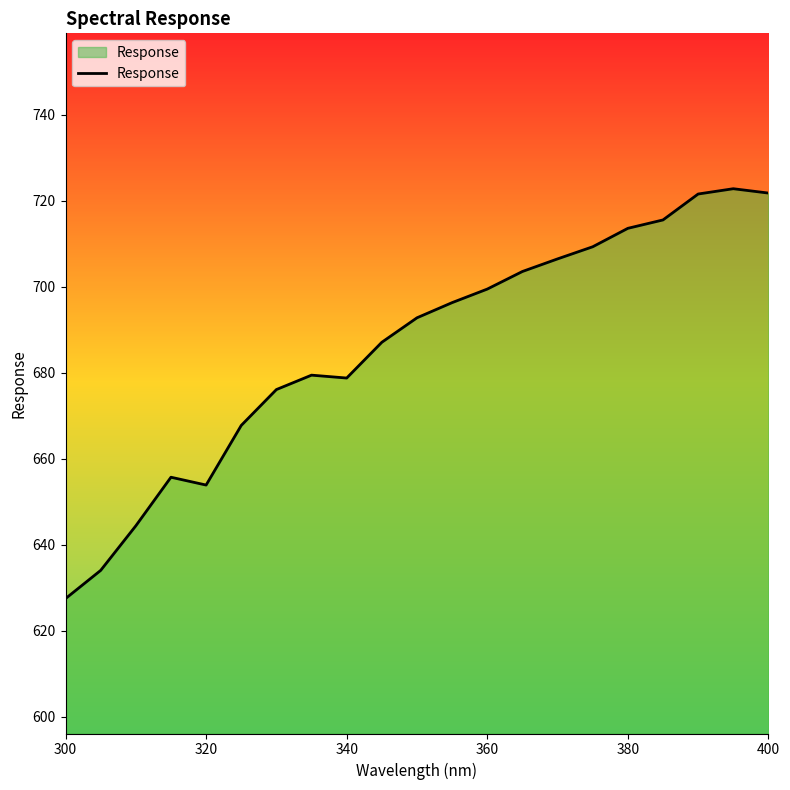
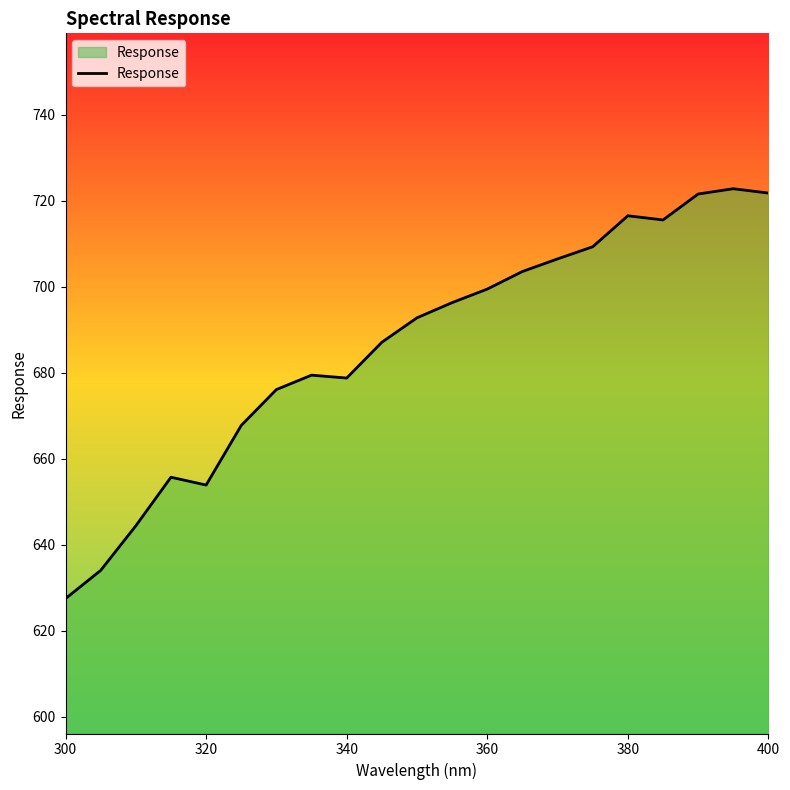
  {
    "300": 628,
    "320": 654,
    "340": 679,
    "360": 699,
-   "380": 714,
+   "380": 717,
    "400": 722
  }
